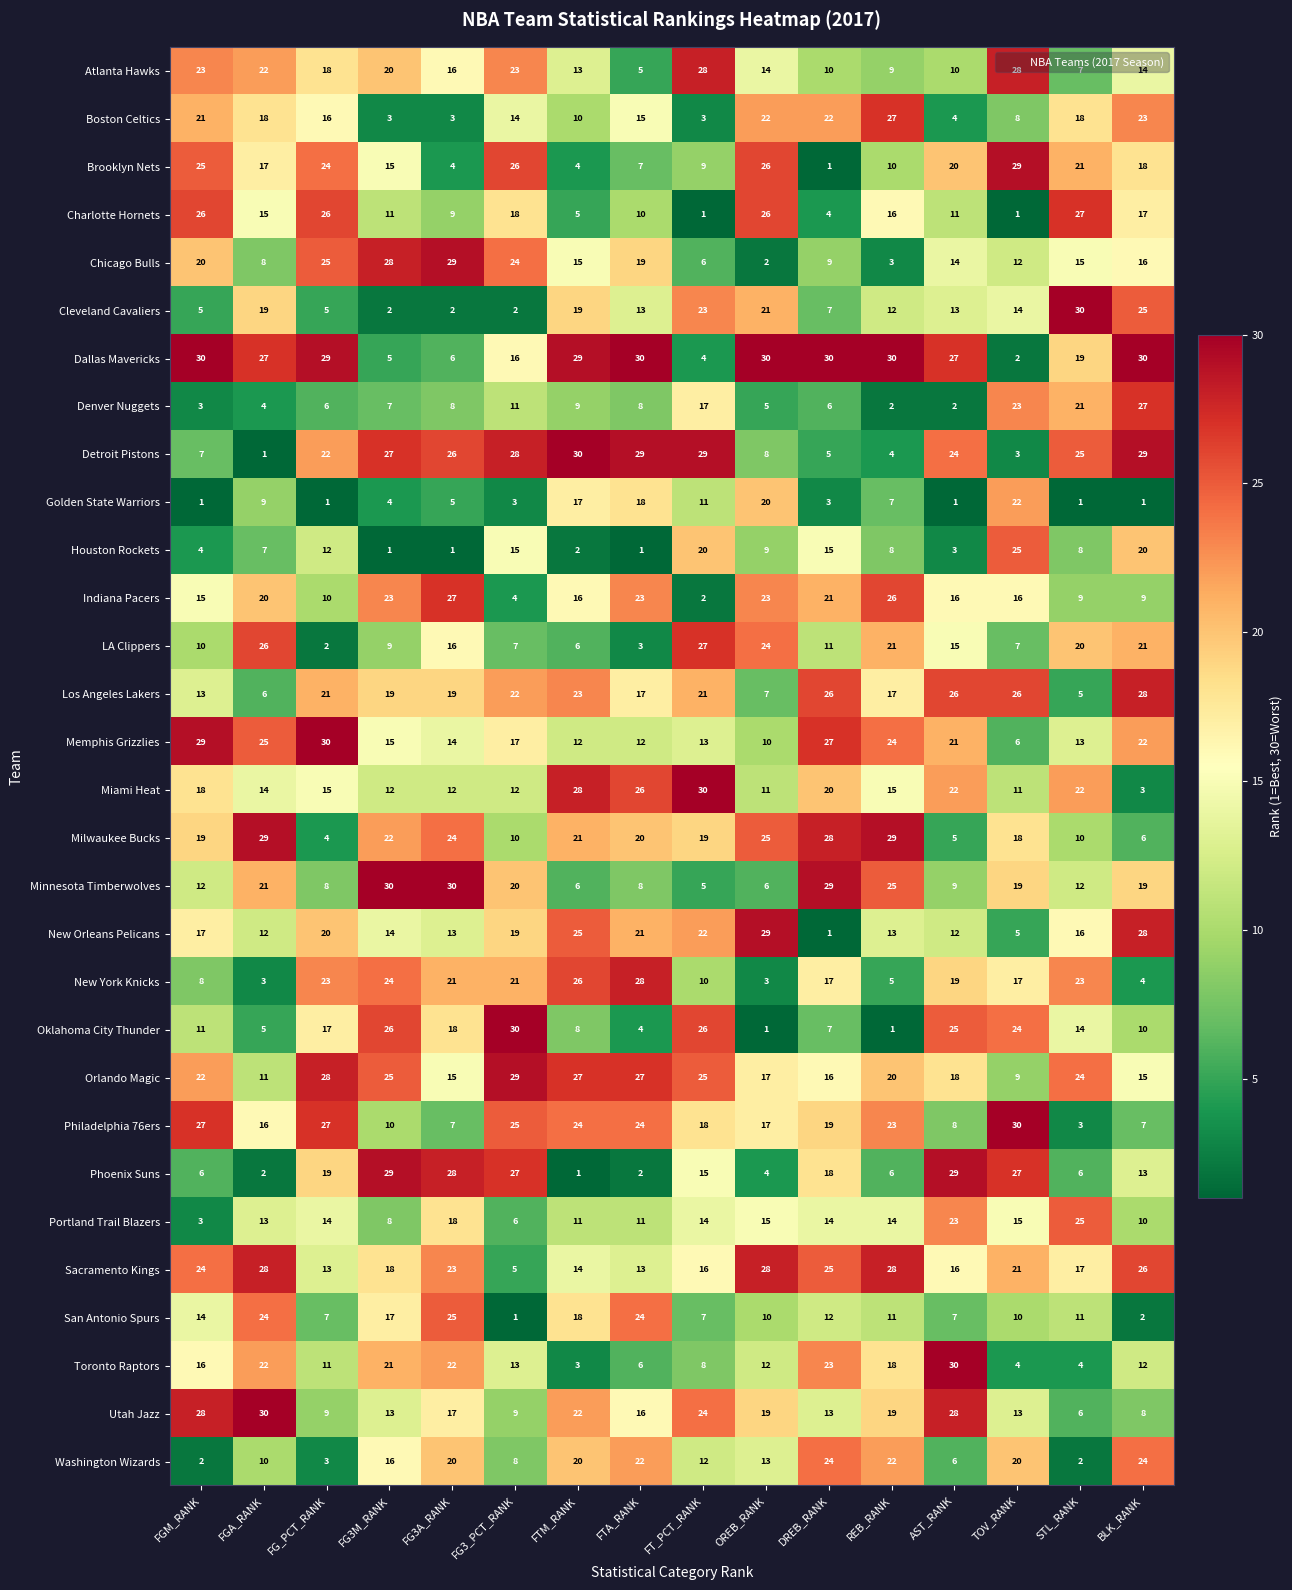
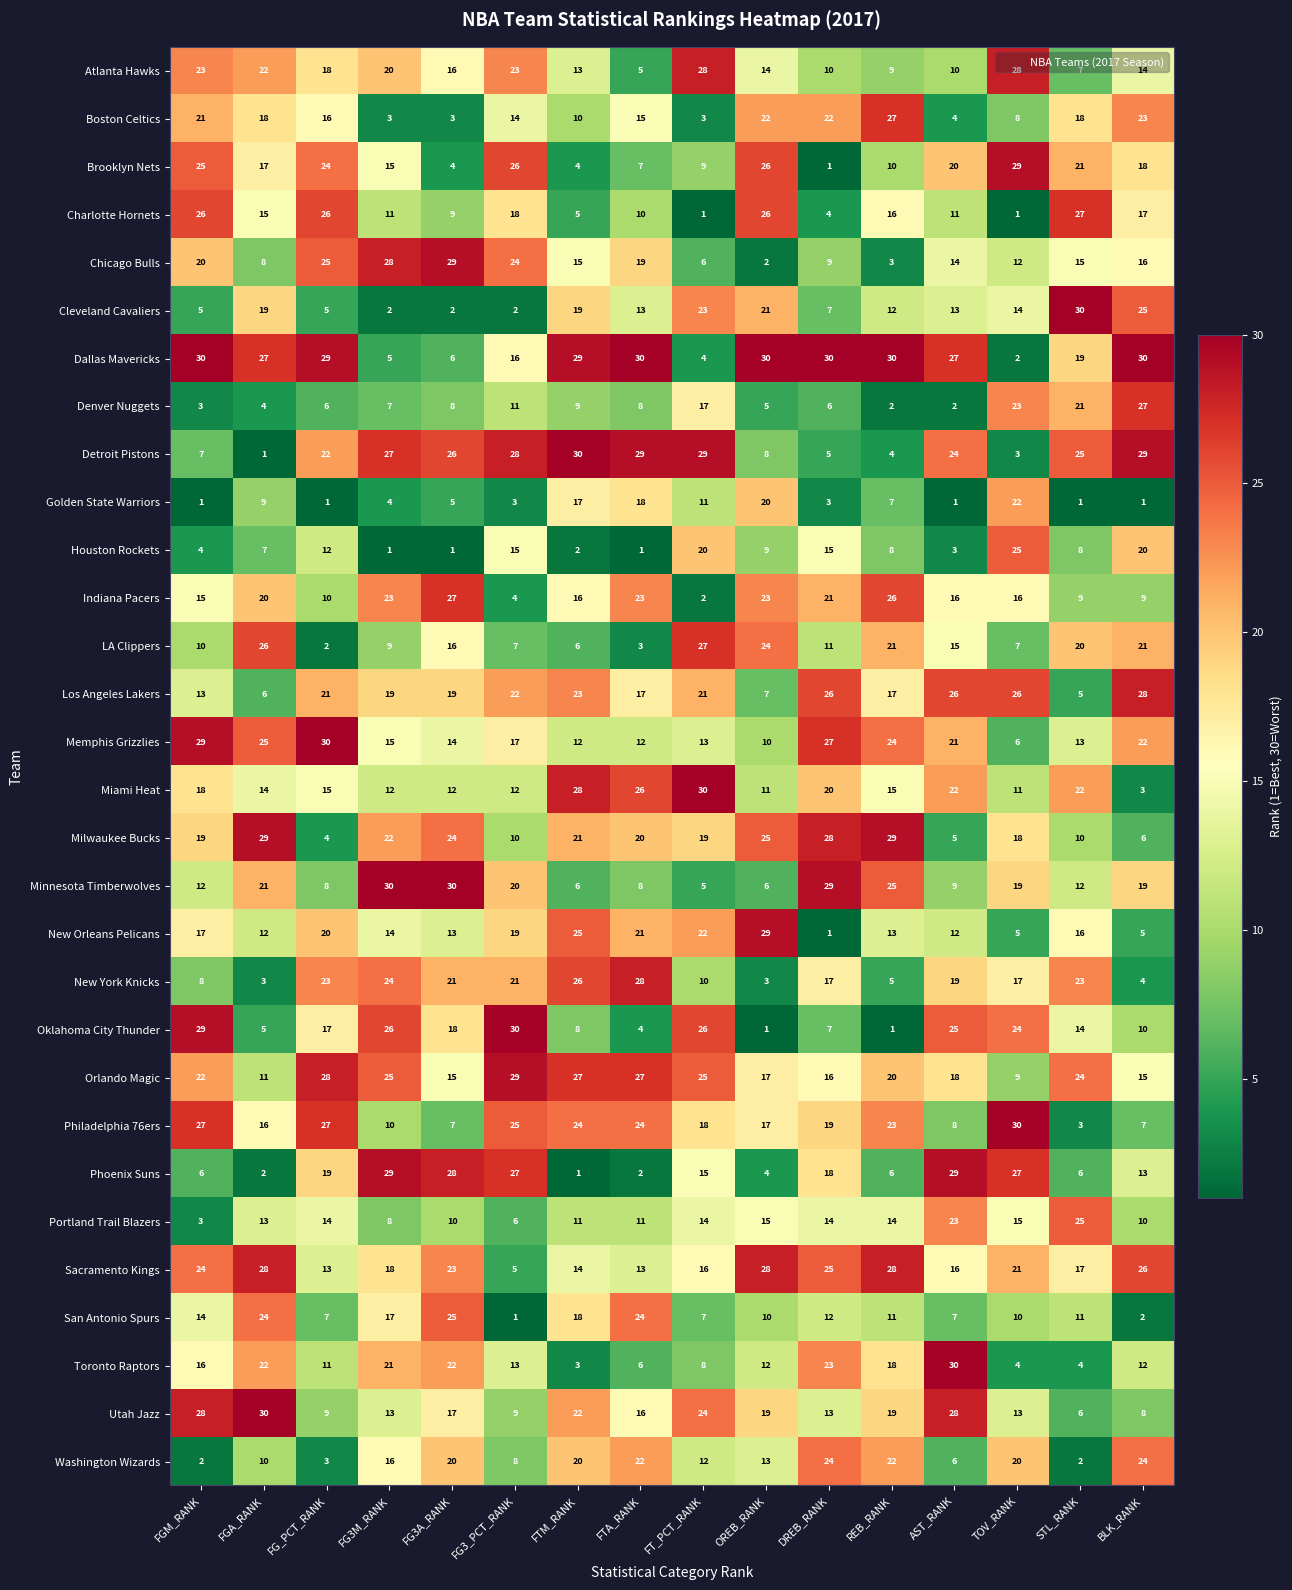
  {
    "New Orleans Pelicans": {
      "FGM_RANK": 17,
      "FGA_RANK": 12,
      "FG_PCT_RANK": 20,
      "FG3M_RANK": 14,
      "FG3A_RANK": 13,
      "FG3_PCT_RANK": 19,
      "FTM_RANK": 25,
      "FTA_RANK": 21,
      "FT_PCT_RANK": 22,
      "OREB_RANK": 29,
      "DREB_RANK": 1,
      "REB_RANK": 13,
      "AST_RANK": 12,
      "TOV_RANK": 5,
      "STL_RANK": 16,
-     "BLK_RANK": 28
+     "BLK_RANK": 5
    },
    "Oklahoma City Thunder": {
-     "FGM_RANK": 11,
+     "FGM_RANK": 29,
      "FGA_RANK": 5,
      "FG_PCT_RANK": 17,
      "FG3M_RANK": 26,
      "FG3A_RANK": 18,
      "FG3_PCT_RANK": 30,
      "FTM_RANK": 8,
      "FTA_RANK": 4,
      "FT_PCT_RANK": 26,
      "OREB_RANK": 1,
      "DREB_RANK": 7,
      "REB_RANK": 1,
      "AST_RANK": 25,
      "TOV_RANK": 24,
      "STL_RANK": 14,
      "BLK_RANK": 10
    },
    "Portland Trail Blazers": {
      "FGM_RANK": 3,
      "FGA_RANK": 13,
      "FG_PCT_RANK": 14,
      "FG3M_RANK": 8,
-     "FG3A_RANK": 18,
+     "FG3A_RANK": 10,
      "FG3_PCT_RANK": 6,
      "FTM_RANK": 11,
      "FTA_RANK": 11,
      "FT_PCT_RANK": 14,
      "OREB_RANK": 15,
      "DREB_RANK": 14,
      "REB_RANK": 14,
      "AST_RANK": 23,
      "TOV_RANK": 15,
      "STL_RANK": 25,
      "BLK_RANK": 10
    }
  }
